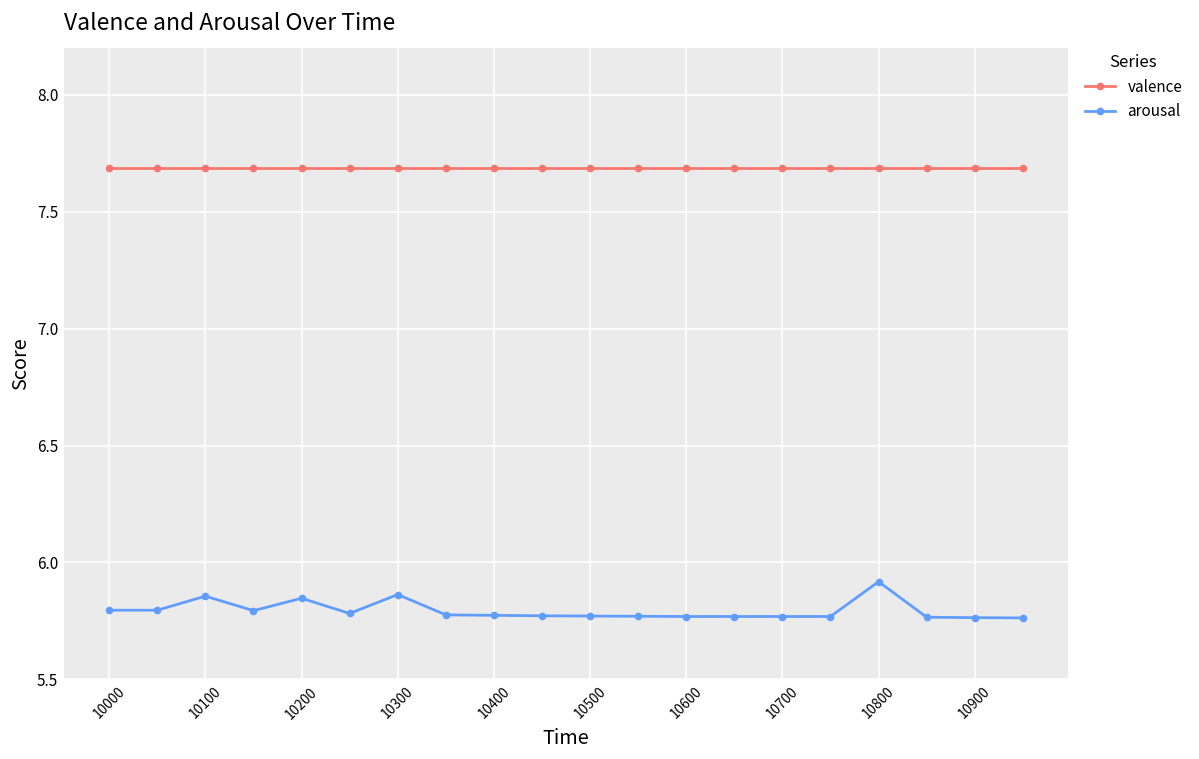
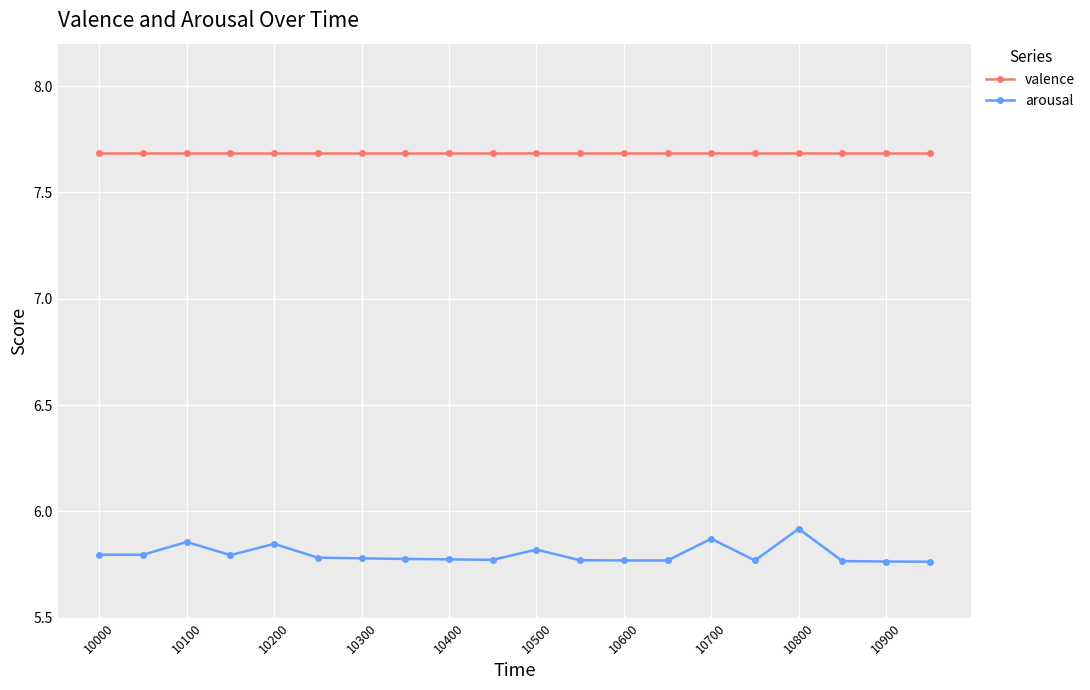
  {
    "valence": {
      "10000": 7.69,
      "10100": 7.69,
      "10200": 7.69,
      "10300": 7.69,
      "10400": 7.69,
      "10500": 7.69,
      "10600": 7.69,
      "10700": 7.69,
      "10800": 7.69,
      "10900": 7.69
    },
    "arousal": {
      "10000": 5.80,
      "10100": 5.86,
      "10200": 5.85,
-     "10300": 5.86,
+     "10300": 5.78,
      "10400": 5.77,
-     "10500": 5.77,
+     "10500": 5.82,
      "10600": 5.77,
-     "10700": 5.77,
+     "10700": 5.87,
      "10800": 5.92,
      "10900": 5.76
    }
  }
